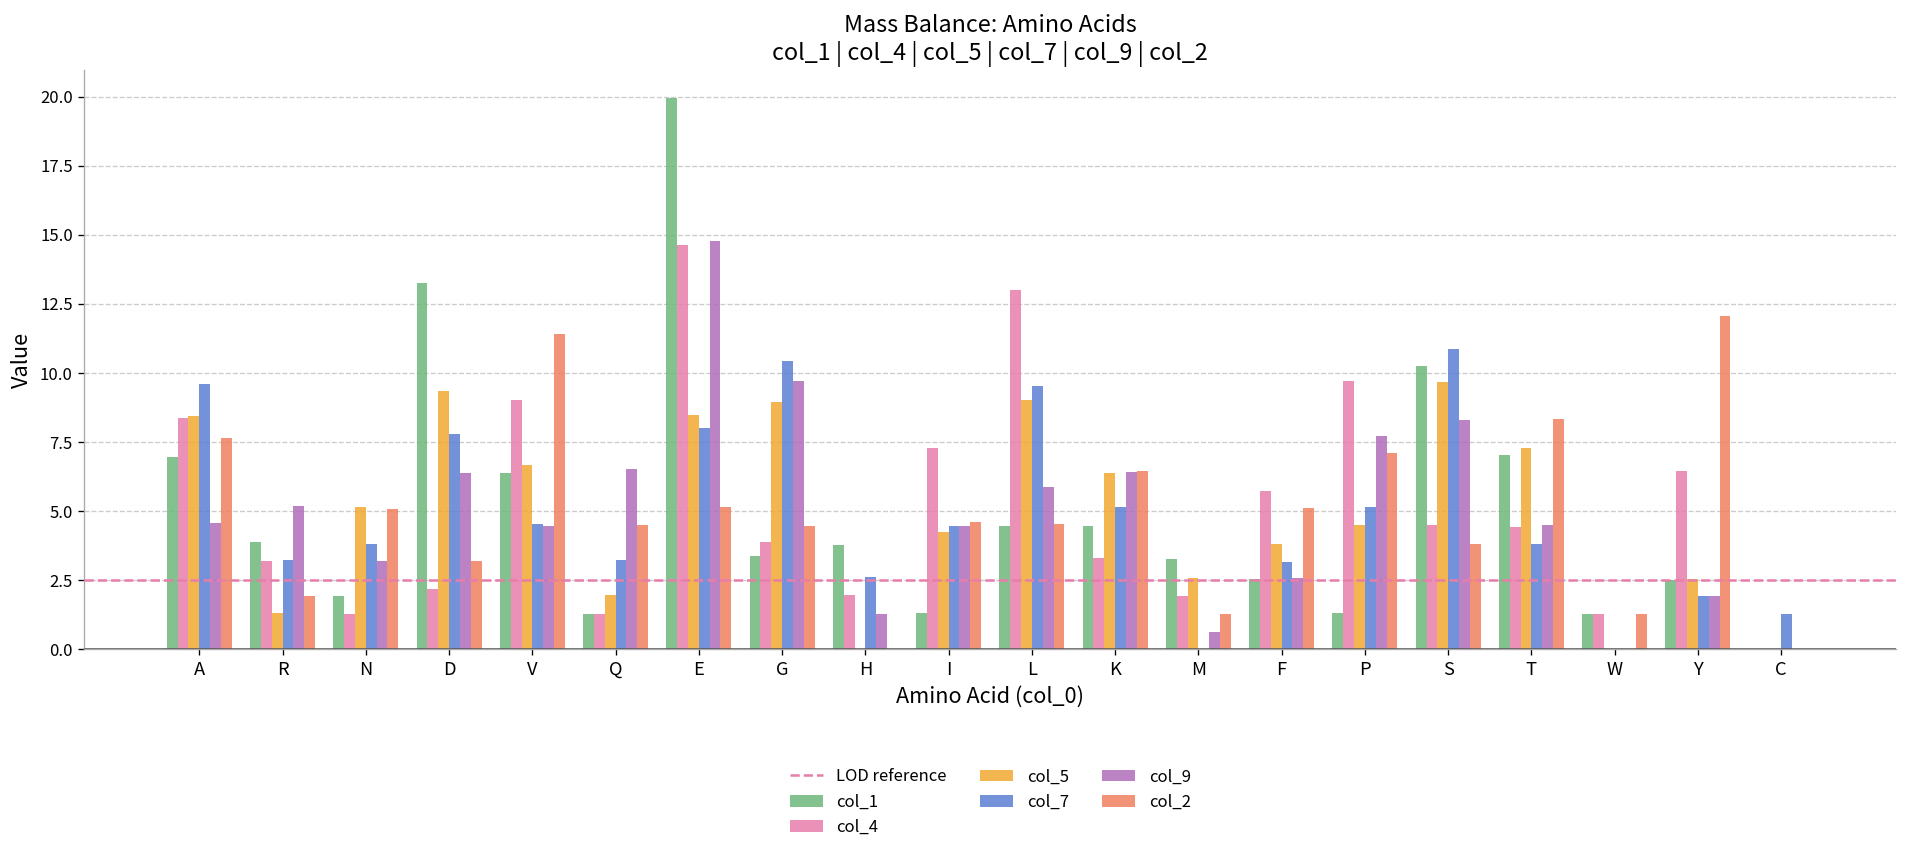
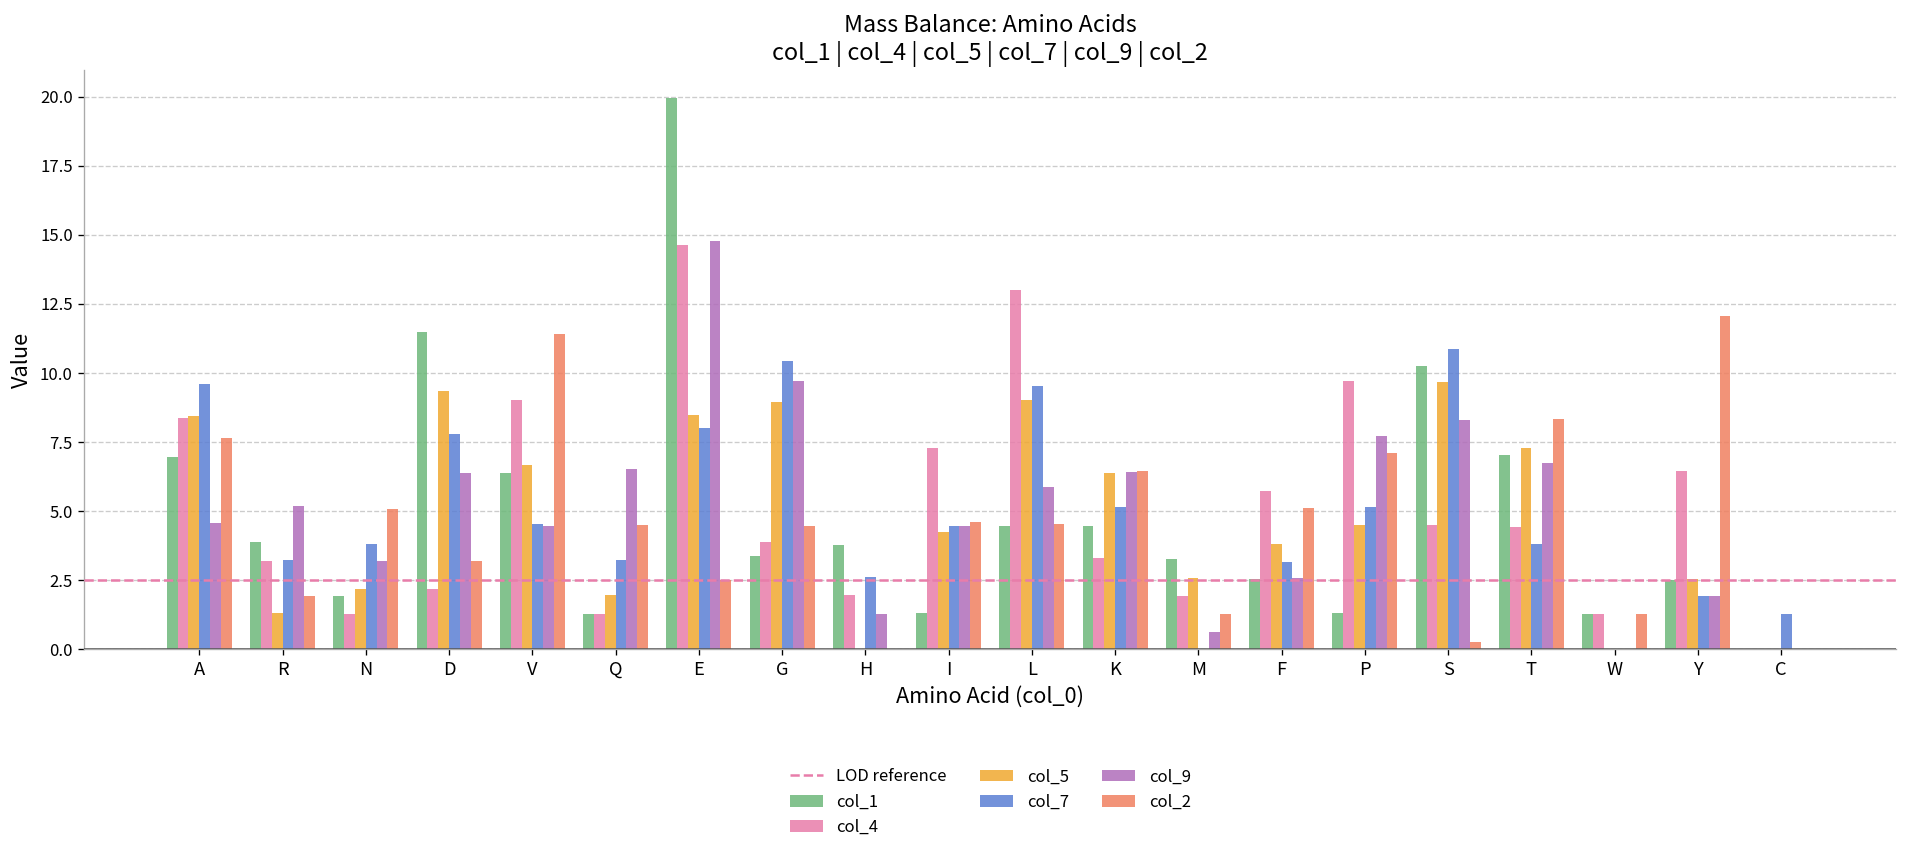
  {
    "col_1": {
      "A": 7.0,
      "R": 3.9,
      "N": 1.9,
-     "D": 13.3,
+     "D": 11.5,
      "V": 6.4,
      "Q": 1.3,
      "E": 20.0,
      "G": 3.4,
      "H": 3.8,
      "I": 1.3,
      "L": 4.4,
      "K": 4.4,
      "M": 3.2,
      "F": 2.5,
      "P": 1.3,
      "S": 10.3,
      "T": 7.0,
      "W": 1.3,
      "Y": 2.5,
      "C": 0.0
    },
    "col_4": {
      "A": 8.4,
      "R": 3.2,
      "N": 1.3,
      "D": 2.2,
      "V": 9.0,
      "Q": 1.3,
      "E": 14.6,
      "G": 3.9,
      "H": 2.0,
      "I": 7.3,
      "L": 13.0,
      "K": 3.3,
      "M": 1.9,
      "F": 5.7,
      "P": 9.7,
      "S": 4.5,
      "T": 4.4,
      "W": 1.3,
      "Y": 6.5,
      "C": 0.0
    },
    "col_5": {
      "A": 8.4,
      "R": 1.3,
-     "N": 5.2,
+     "N": 2.2,
      "D": 9.3,
      "V": 6.7,
      "Q": 2.0,
      "E": 8.5,
      "G": 8.9,
      "H": 0.0,
      "I": 4.2,
      "L": 9.0,
      "K": 6.4,
      "M": 2.6,
      "F": 3.8,
      "P": 4.5,
      "S": 9.7,
      "T": 7.3,
      "W": 0.0,
      "Y": 2.5,
      "C": 0.0
    },
    "col_7": {
      "A": 9.6,
      "R": 3.2,
      "N": 3.8,
      "D": 7.8,
      "V": 4.5,
      "Q": 3.2,
      "E": 8.0,
      "G": 10.4,
      "H": 2.6,
      "I": 4.5,
      "L": 9.5,
      "K": 5.1,
      "M": 0.0,
      "F": 3.2,
      "P": 5.1,
      "S": 10.9,
      "T": 3.8,
      "W": 0.0,
      "Y": 1.9,
      "C": 1.3
    },
    "col_9": {
      "A": 4.6,
      "R": 5.2,
      "N": 3.2,
      "D": 6.4,
      "V": 4.5,
      "Q": 6.5,
      "E": 14.8,
      "G": 9.7,
      "H": 1.3,
      "I": 4.4,
      "L": 5.9,
      "K": 6.4,
      "M": 0.6,
      "F": 2.6,
      "P": 7.7,
      "S": 8.3,
-     "T": 4.5,
+     "T": 6.7,
      "W": 0.0,
      "Y": 1.9,
      "C": 0.0
    },
    "col_2": {
      "A": 7.6,
      "R": 1.9,
      "N": 5.1,
      "D": 3.2,
      "V": 11.4,
      "Q": 4.5,
-     "E": 5.1,
+     "E": 2.5,
      "G": 4.5,
      "H": 0.0,
      "I": 4.6,
      "L": 4.5,
      "K": 6.4,
      "M": 1.3,
      "F": 5.1,
      "P": 7.1,
-     "S": 3.8,
+     "S": 0.2,
      "T": 8.3,
      "W": 1.3,
      "Y": 12.1,
      "C": 0.0
    }
  }
